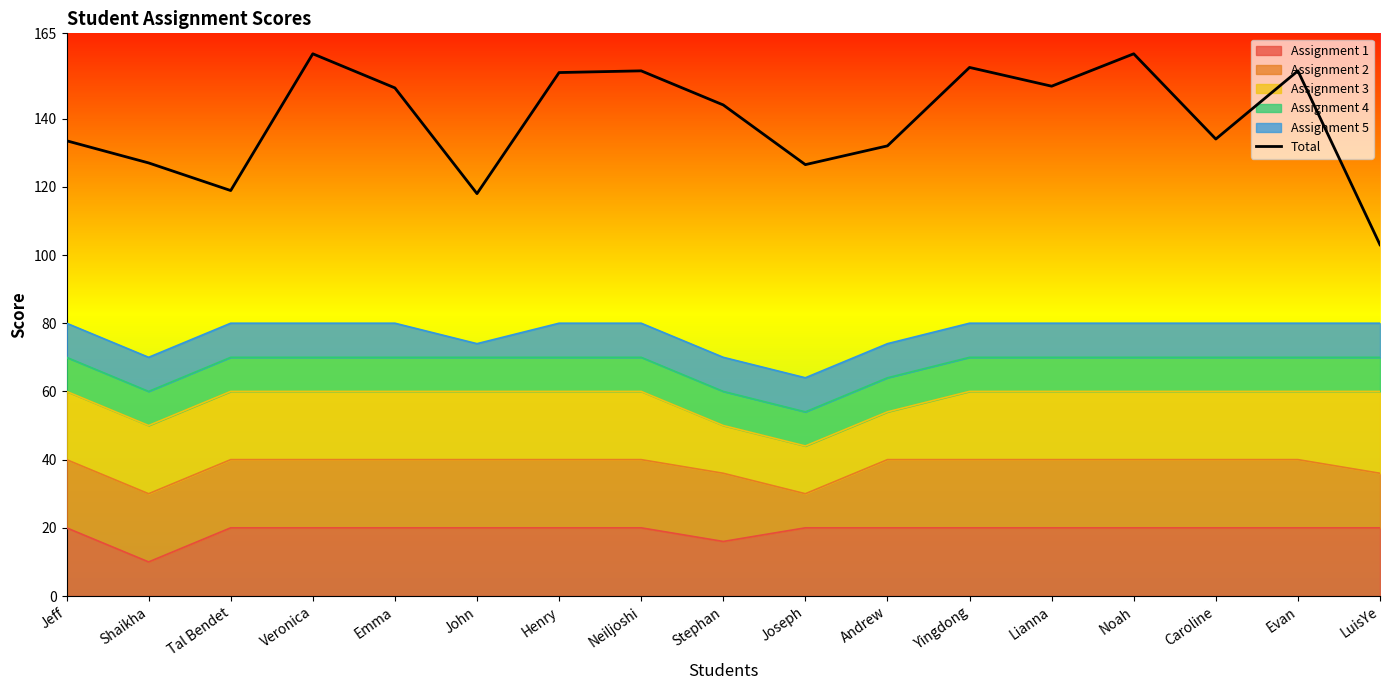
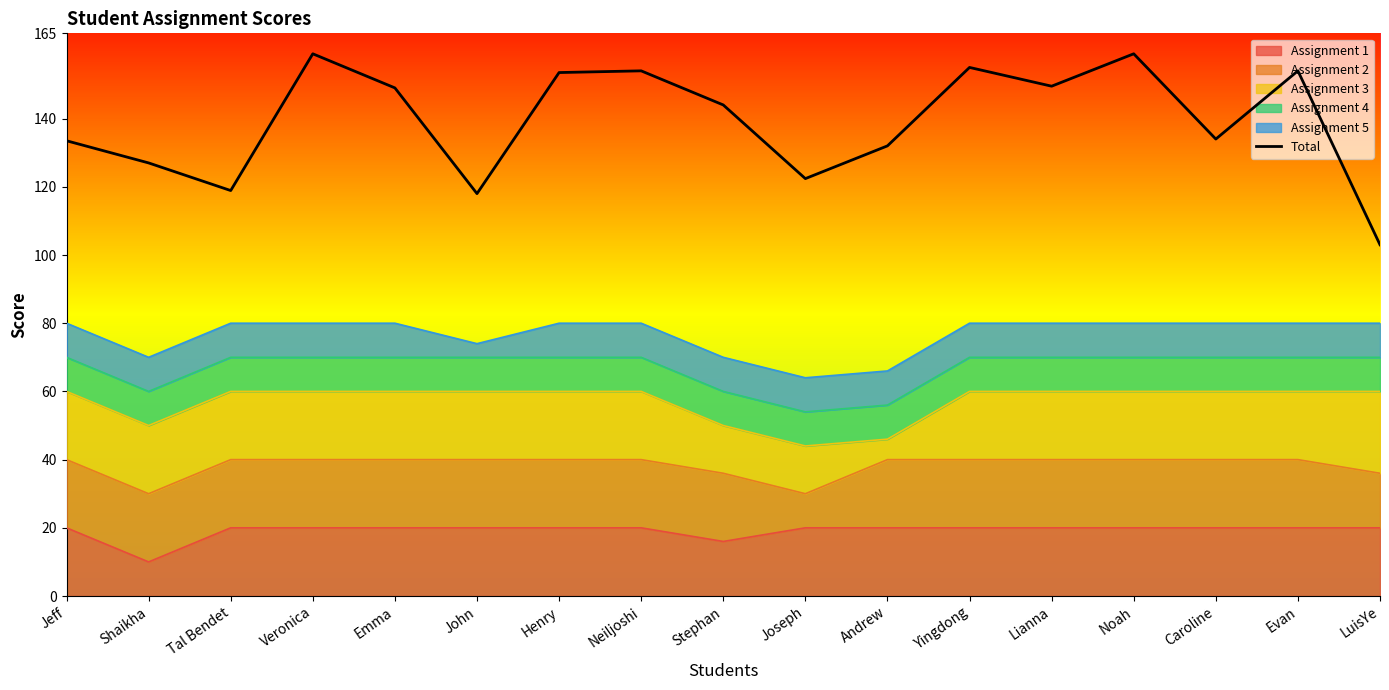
  {
    "Assignment 3": {
-     "Andrew": 14
+     "Andrew": 6
    },
    "Assignment 4": {
      "Andrew": 10
    },
    "Assignment 5": {
      "Andrew": 10
    },
    "Total": {
      "Jeff": 134,
      "Shaikha": 127,
      "Tal Bendet": 119,
      "Veronica": 159,
      "Emma": 149,
      "John": 118,
      "Henry": 154,
      "Neiljoshi": 154,
      "Stephan": 144,
-     "Joseph": 127,
+     "Joseph": 122,
      "Andrew": 132,
      "Yingdong": 155,
      "Lianna": 150,
      "Noah": 159,
      "Caroline": 134,
      "LuisYe": 103
    }
  }
